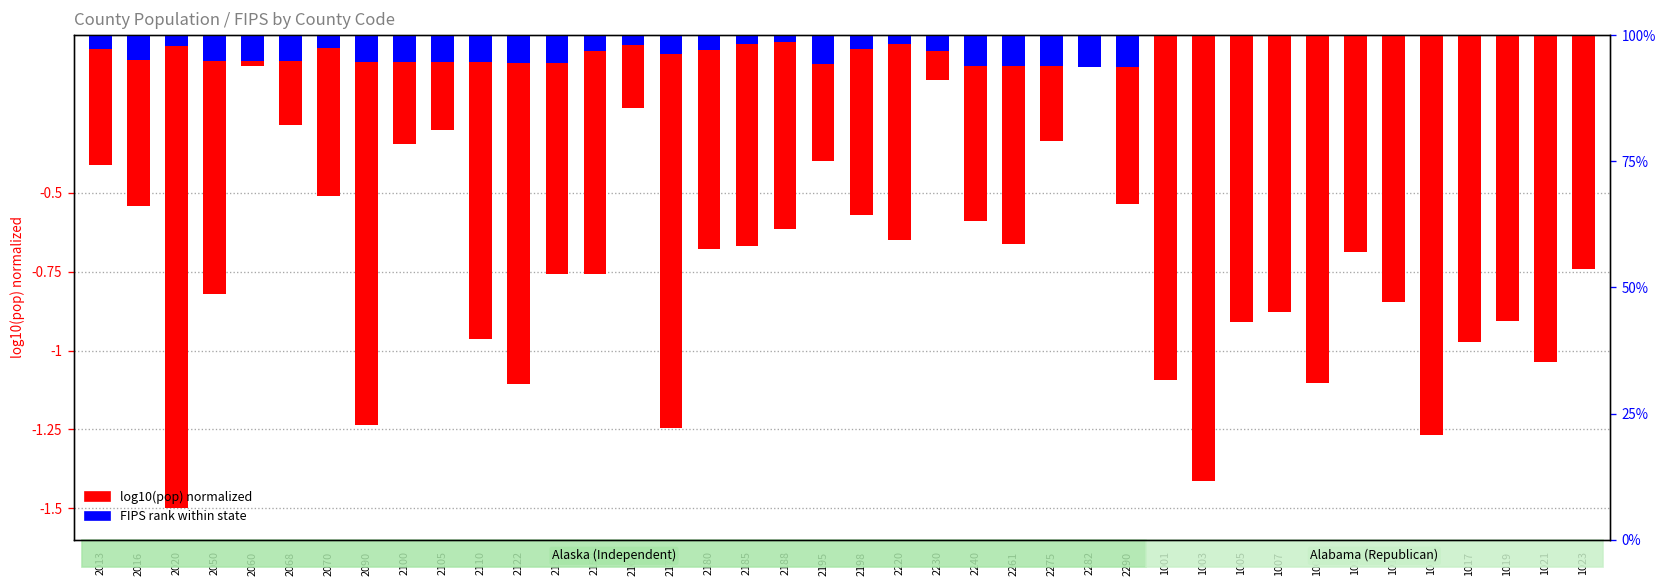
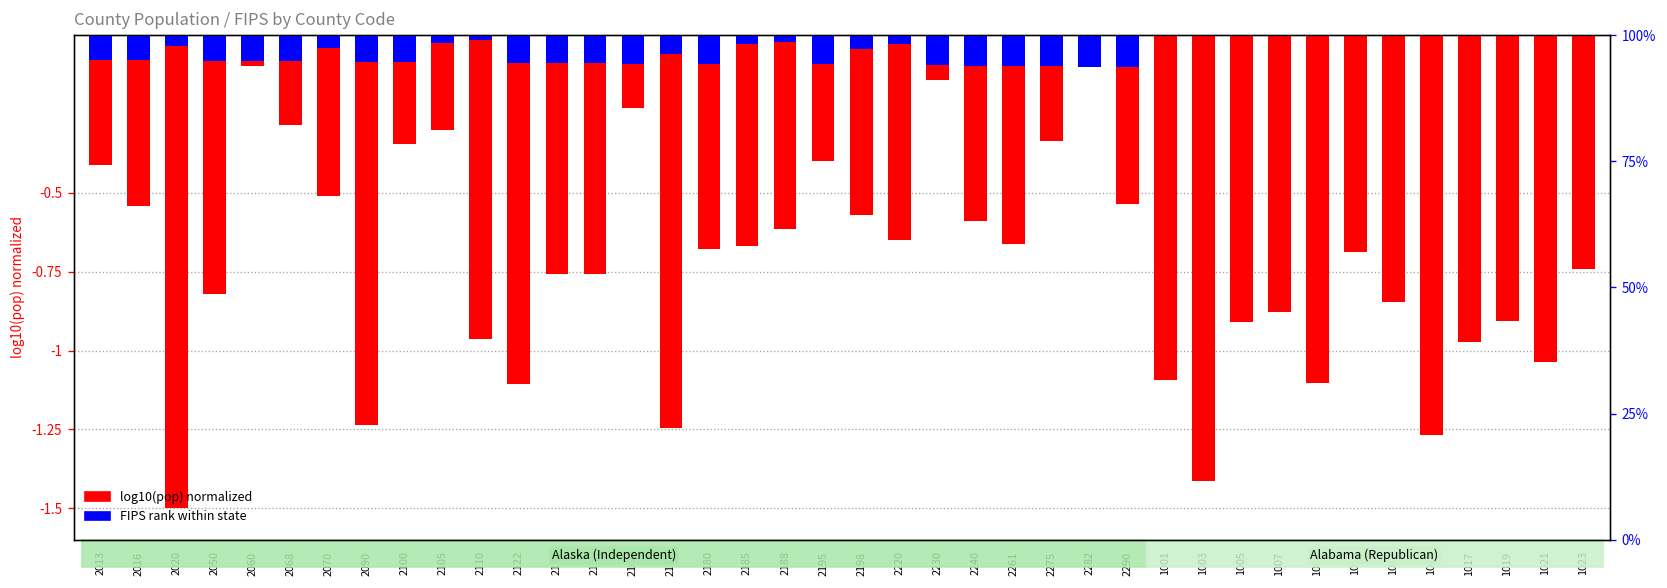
  {
    "log10(pop) normalized": {
      "2013": -0.41,
      "2016": -0.54,
      "2020": -1.50,
      "2050": -0.82,
      "2060": -0.10,
      "2068": -0.28,
      "2070": -0.51,
      "2090": -1.24,
      "2100": -0.34,
      "2105": -0.30,
      "2110": -0.96,
      "2122": -1.11,
      "2130": -0.76,
      "2150": -0.76,
      "2164": -0.23,
      "2170": -1.25,
      "2180": -0.68,
      "2185": -0.67,
      "2188": -0.62,
      "2195": -0.40,
      "2198": -0.57,
      "2220": -0.65,
      "2230": -0.14,
      "2240": -0.59,
      "2261": -0.66,
      "2275": -0.34,
      "2282": 0.00,
      "2290": -0.54,
      "1001": -1.09,
      "1003": -1.41,
      "1005": -0.91,
      "1007": -0.88,
      "1009": -1.10,
      "1011": -0.69,
      "1013": -0.85,
      "1015": -1.27,
      "1017": -0.97,
      "1019": -0.91,
      "1021": -1.04,
      "1023": -0.74
    },
    "FIPS rank within state": {
-     "2013": -0.04,
-     "2105": -0.09,
-     "2110": -0.09,
-     "2150": -0.05,
-     "2164": -0.03,
-     "2180": -0.05,
-     "2230": -0.05,
+     "2013": -0.08,
+     "2105": -0.02,
+     "2110": -0.02,
+     "2150": -0.09,
+     "2164": -0.09,
+     "2180": -0.09,
+     "2230": -0.10,
      "2282": -0.10,
      "1001": 0.00
    }
  }
